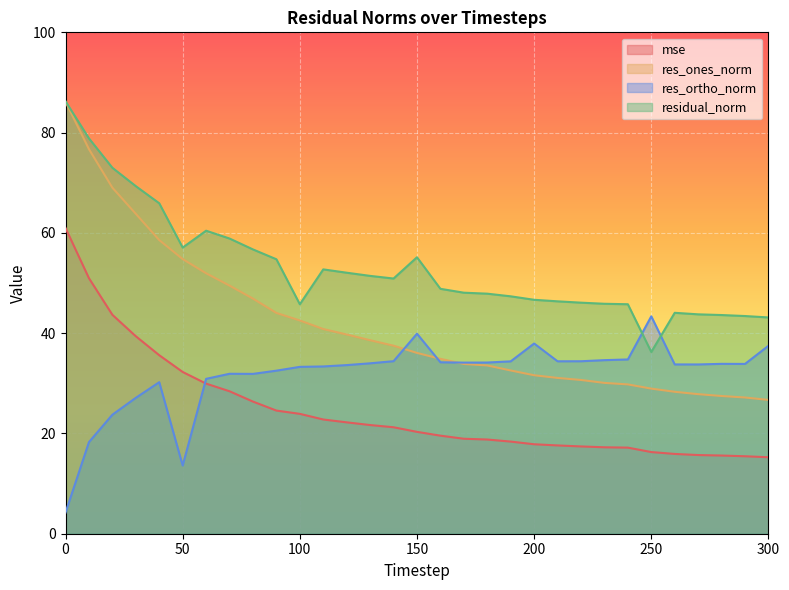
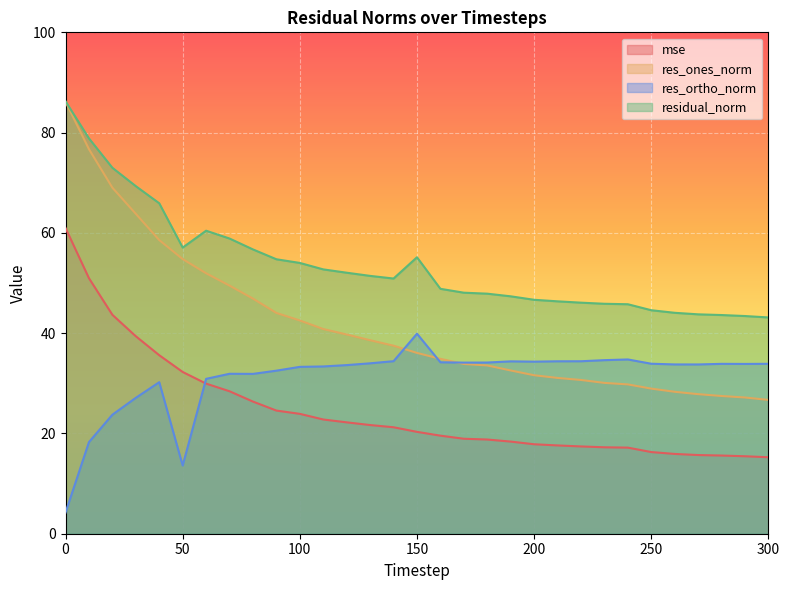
  {
    "res_ortho_norm": {
      "0": 4,
      "50": 14,
      "100": 33,
      "150": 40,
-     "200": 38,
-     "250": 43,
-     "300": 37
+     "200": 34,
+     "250": 34,
+     "300": 34
    },
    "residual_norm": {
      "50": 57,
-     "100": 46,
+     "100": 54,
      "150": 55,
      "200": 47,
-     "250": 36,
+     "250": 45,
      "300": 43
    }
  }
